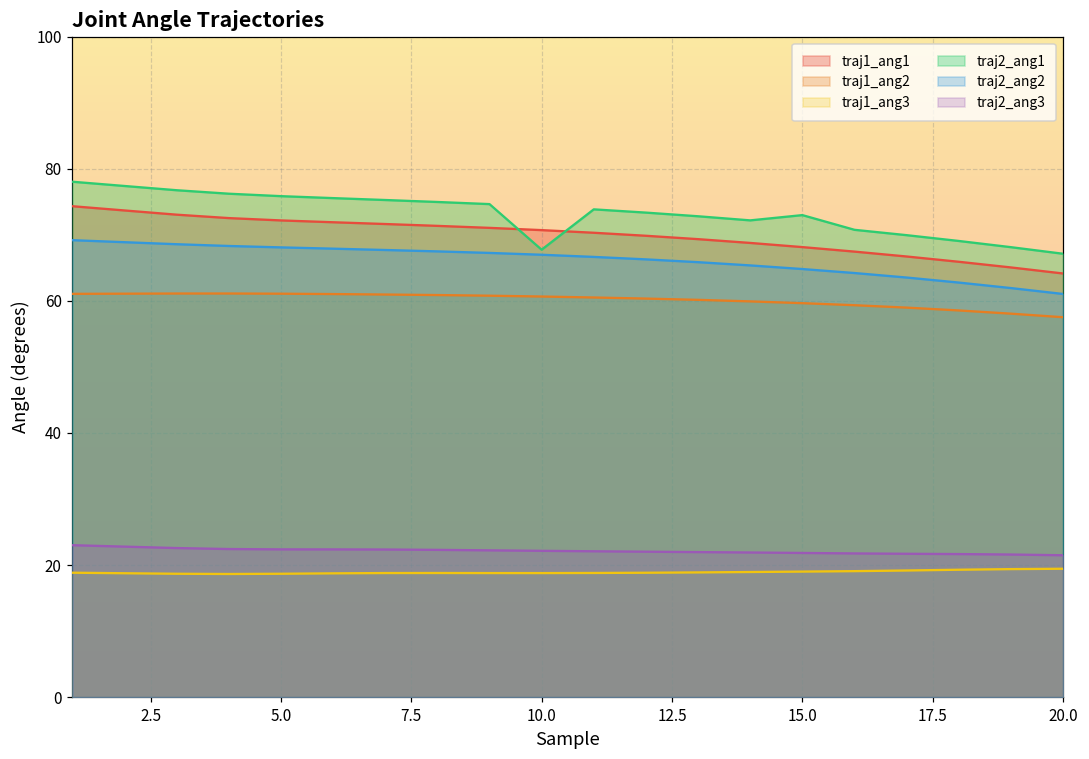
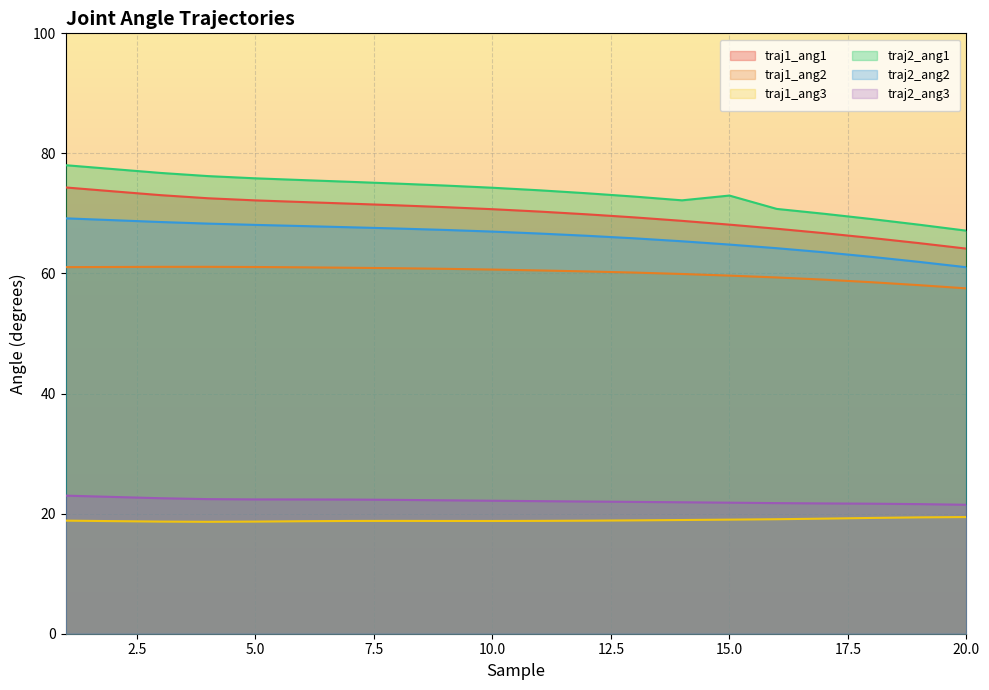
  {
    "traj2_ang1": {
      "5.0": 76,
-     "10.0": 68,
+     "10.0": 74,
      "15.0": 73,
      "20.0": 67
    }
  }
